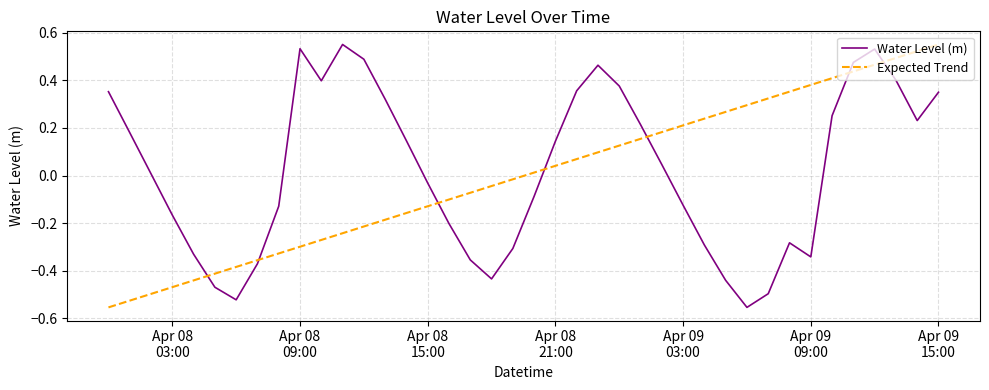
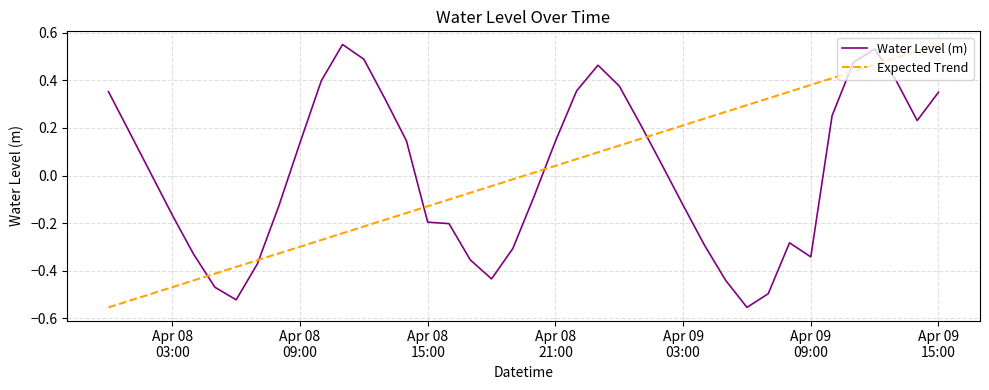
  {
    "Water Level (m)": {
      "Apr 08 03:00": -0.17,
-     "Apr 08 09:00": 0.53,
-     "Apr 08 15:00": -0.03,
+     "Apr 08 09:00": 0.14,
+     "Apr 08 15:00": -0.20,
      "Apr 08 21:00": 0.14,
      "Apr 09 03:00": -0.12,
      "Apr 09 09:00": -0.34,
      "Apr 09 15:00": 0.35
    },
    "Expected Trend": {
      "Apr 08 03:00": -0.47,
      "Apr 08 09:00": -0.30,
      "Apr 08 15:00": -0.13,
      "Apr 08 21:00": 0.04,
      "Apr 09 03:00": 0.21,
      "Apr 09 09:00": 0.38
    }
  }
